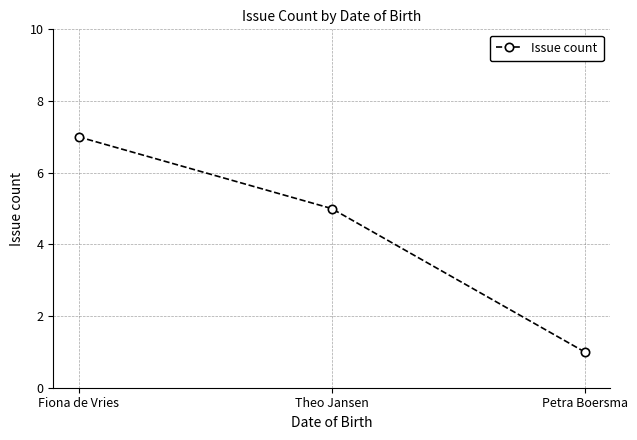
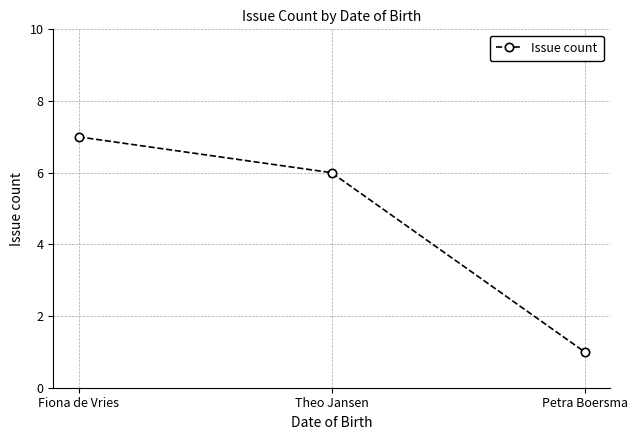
  {
    "Fiona de Vries": 7,
-   "Theo Jansen": 5,
+   "Theo Jansen": 6,
    "Petra Boersma": 1
  }
